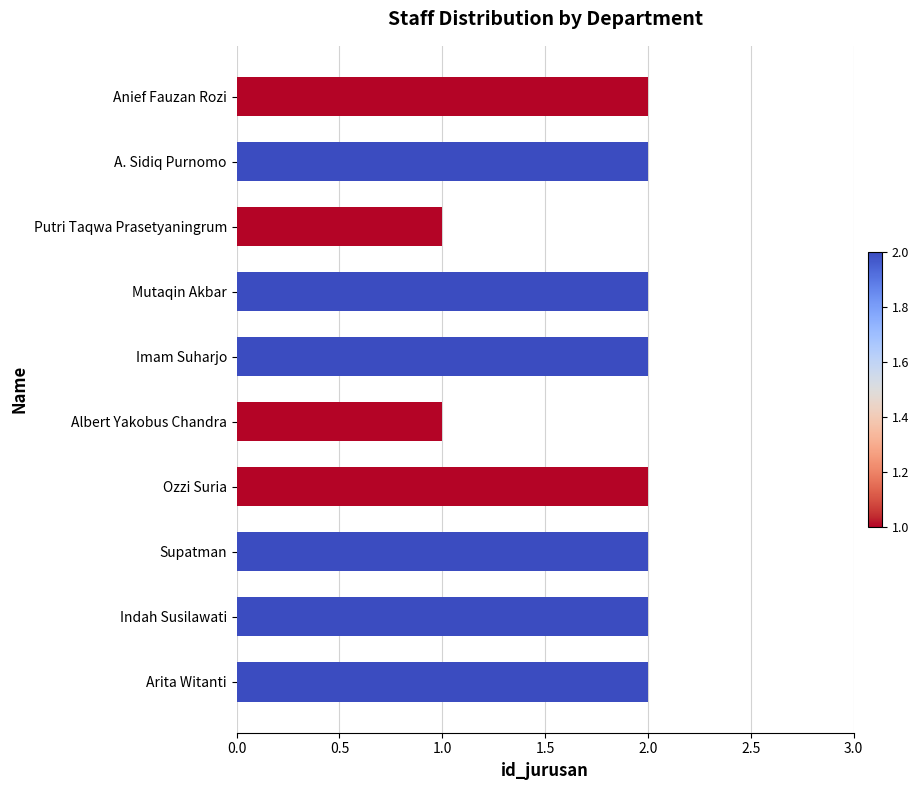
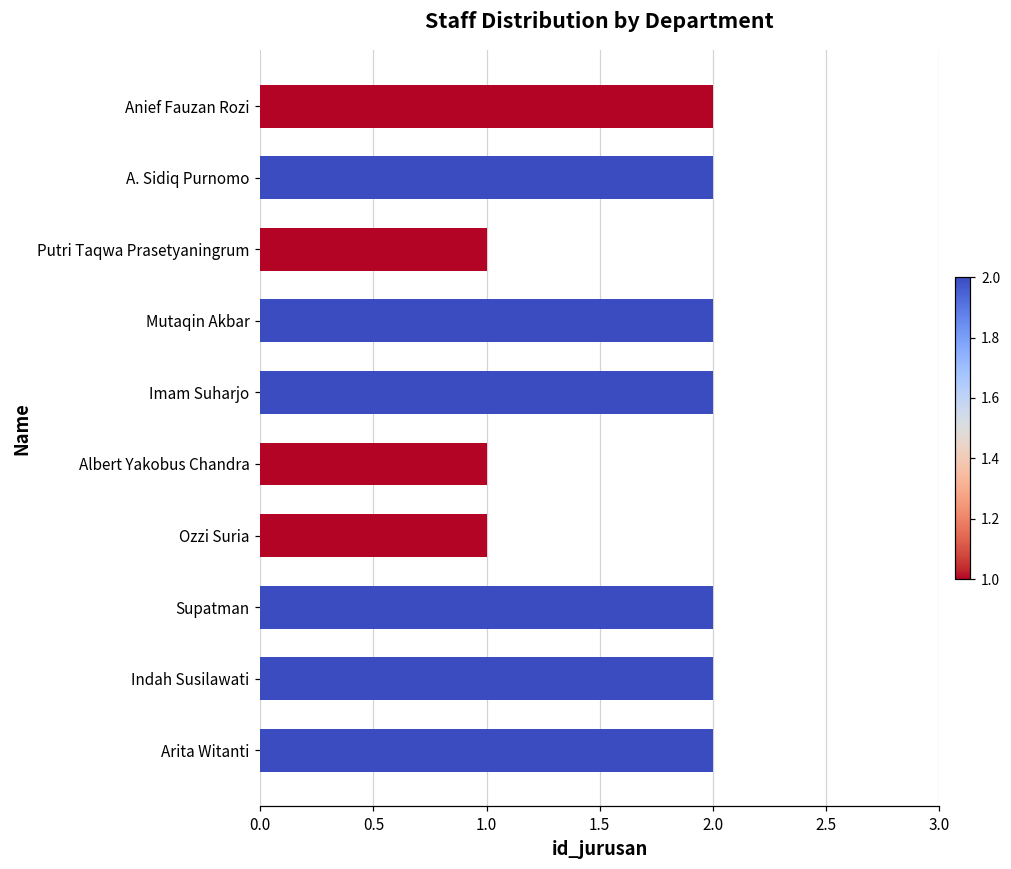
  {
    "Anief Fauzan Rozi": 2,
    "A. Sidiq Purnomo": 2,
    "Putri Taqwa Prasetyaningrum": 1,
    "Mutaqin Akbar": 2,
    "Imam Suharjo": 2,
    "Albert Yakobus Chandra": 1,
-   "Ozzi Suria": 2,
+   "Ozzi Suria": 1,
    "Supatman": 2,
    "Indah Susilawati": 2,
    "Arita Witanti": 2
  }
